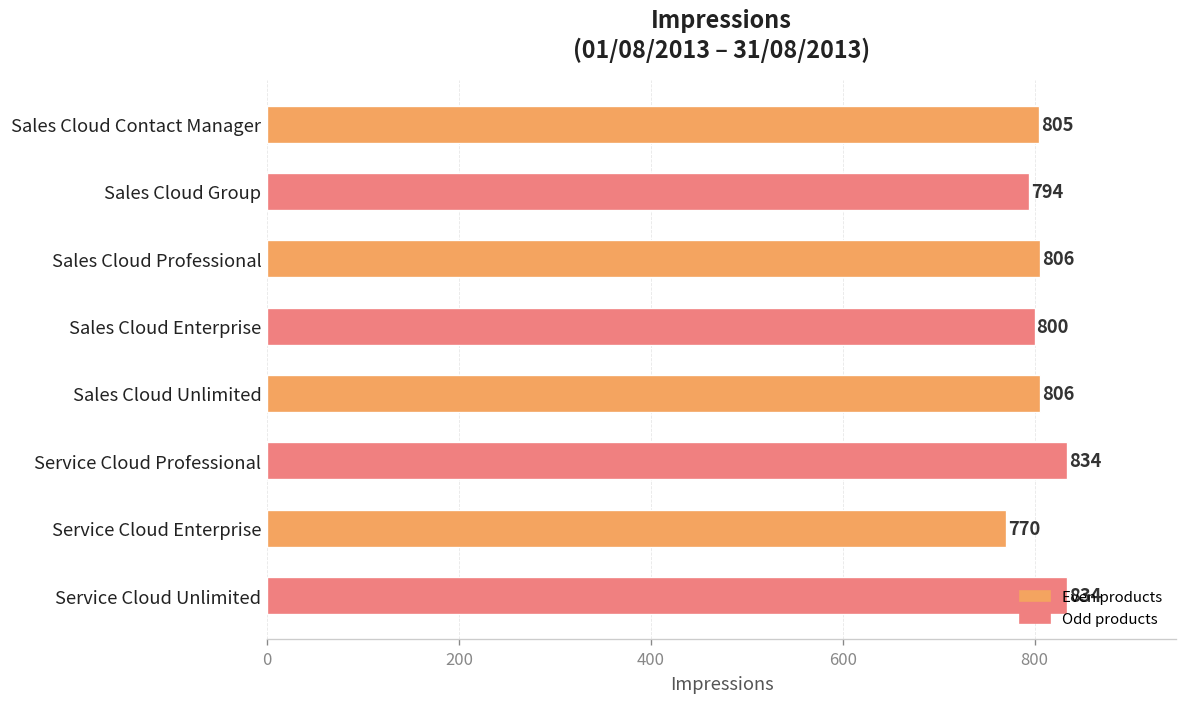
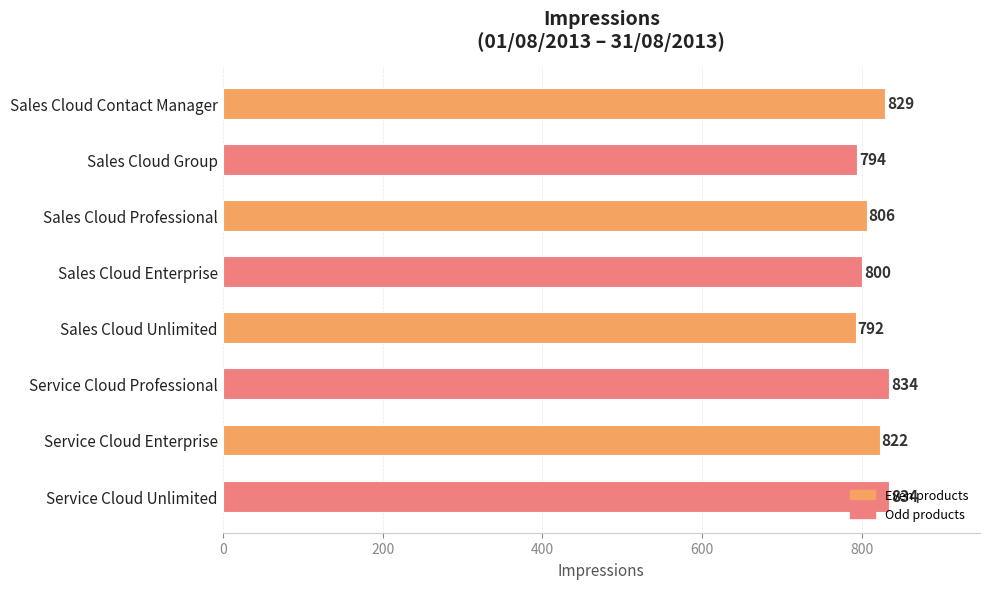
  {
-   "Sales Cloud Contact Manager": 805,
+   "Sales Cloud Contact Manager": 829,
    "Sales Cloud Group": 794,
    "Sales Cloud Professional": 806,
    "Sales Cloud Enterprise": 800,
-   "Sales Cloud Unlimited": 806,
+   "Sales Cloud Unlimited": 792,
    "Service Cloud Professional": 834,
-   "Service Cloud Enterprise": 770,
+   "Service Cloud Enterprise": 822,
    "Service Cloud Unlimited": 834
  }
